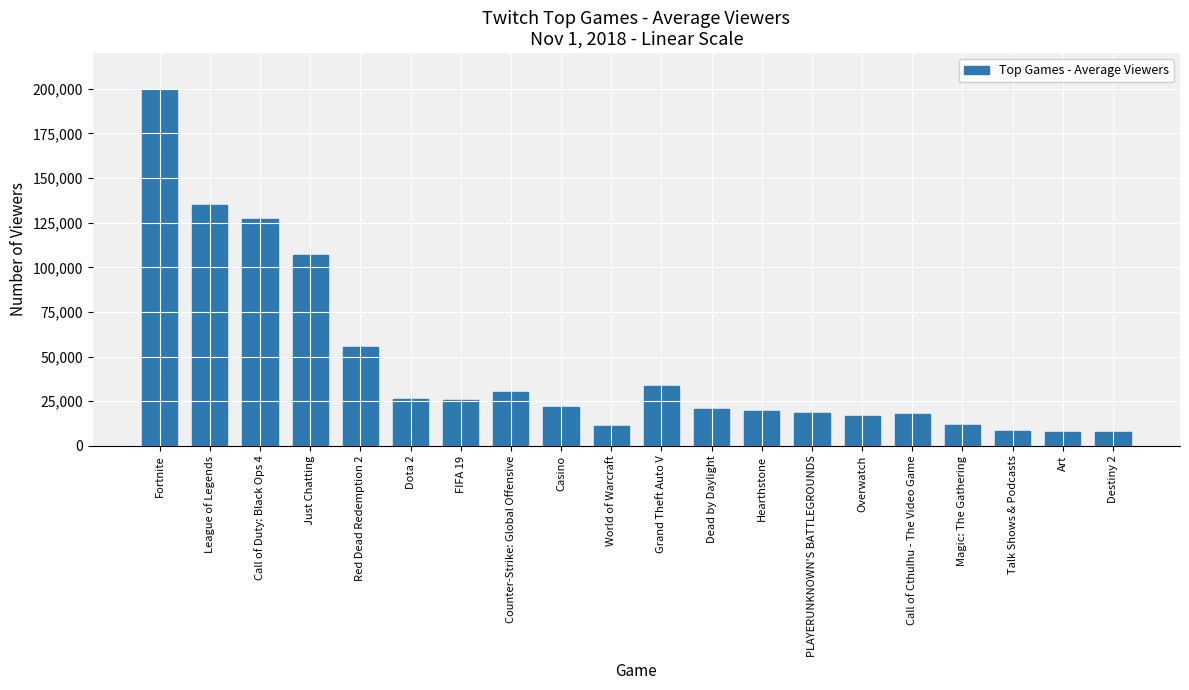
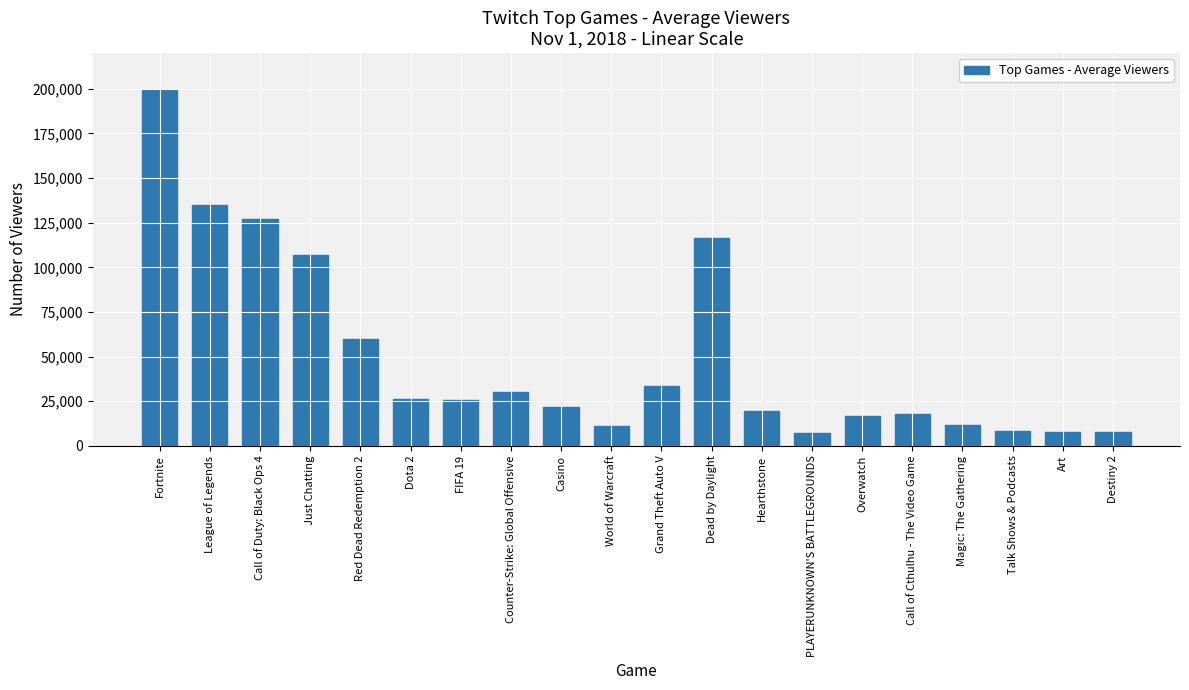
  {
    "Fortnite": "199,000",
    "League of Legends": "135,000",
    "Call of Duty: Black Ops 4": "127,000",
    "Just Chatting": "107,000",
-   "Red Dead Redemption 2": "56,000",
+   "Red Dead Redemption 2": "60,000",
    "Dota 2": "26,000",
    "FIFA 19": "26,000",
    "Counter-Strike: Global Offensive": "30,000",
    "Casino": "22,000",
    "World of Warcraft": "11,000",
    "Grand Theft Auto V": "33,000",
-   "Dead by Daylight": "21,000",
+   "Dead by Daylight": "116,000",
    "Hearthstone": "20,000",
-   "PLAYERUNKNOWN'S BATTLEGROUNDS": "19,000",
+   "PLAYERUNKNOWN'S BATTLEGROUNDS": "7,000",
    "Overwatch": "17,000",
    "Call of Cthulhu - The Video Game": "18,000",
    "Magic: The Gathering": "12,000",
    "Talk Shows & Podcasts": "8,000",
    "Art": "8,000",
    "Destiny 2": "8,000"
  }
